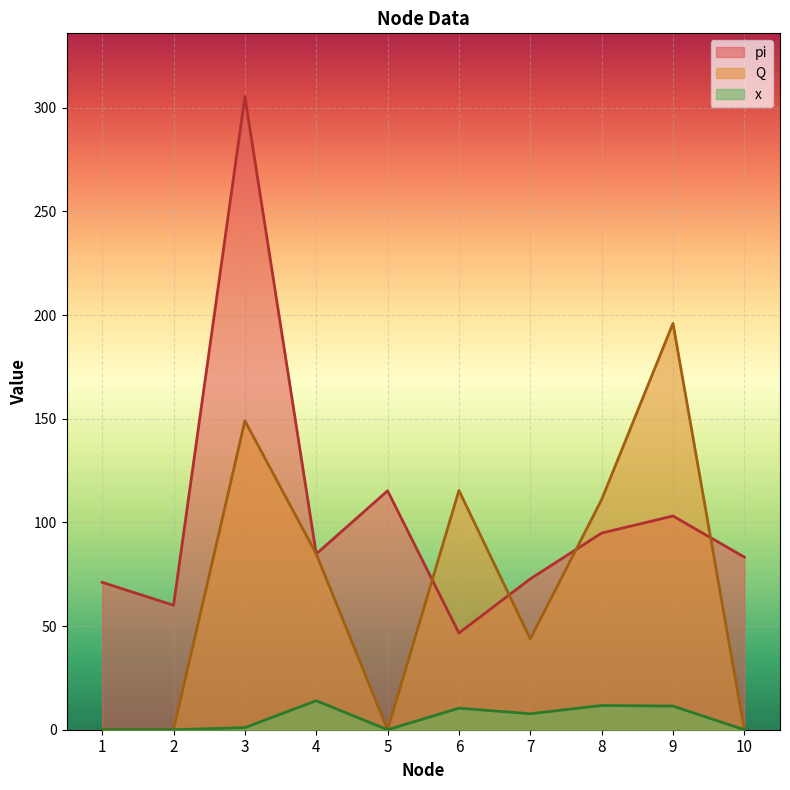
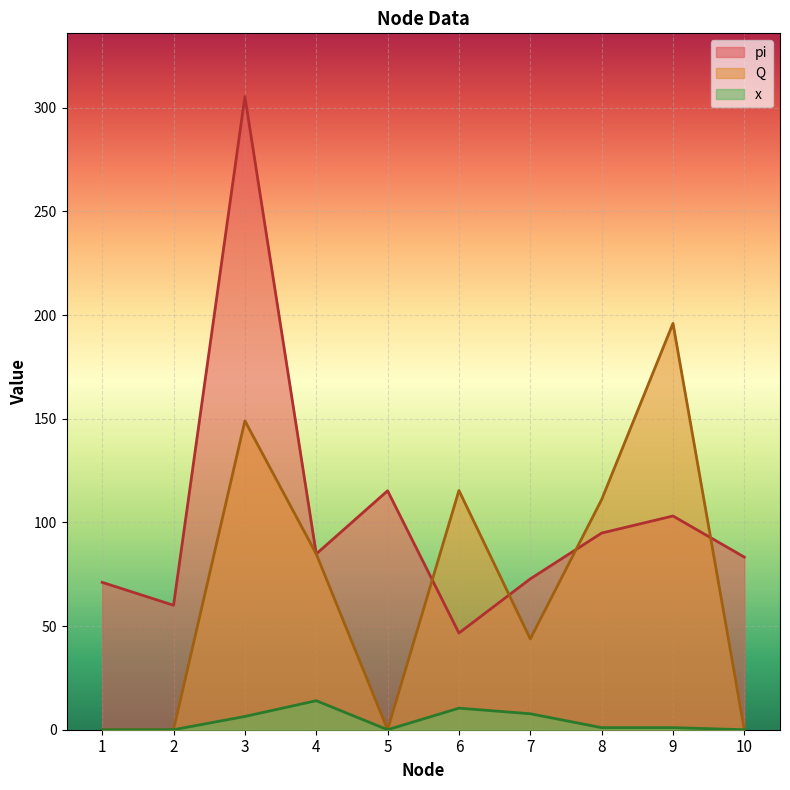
  {
    "x": {
-     "3": 1,
+     "3": 6,
      "4": 14,
      "6": 10,
      "7": 8,
-     "8": 12,
-     "9": 11
+     "8": 1,
+     "9": 1
    }
  }
